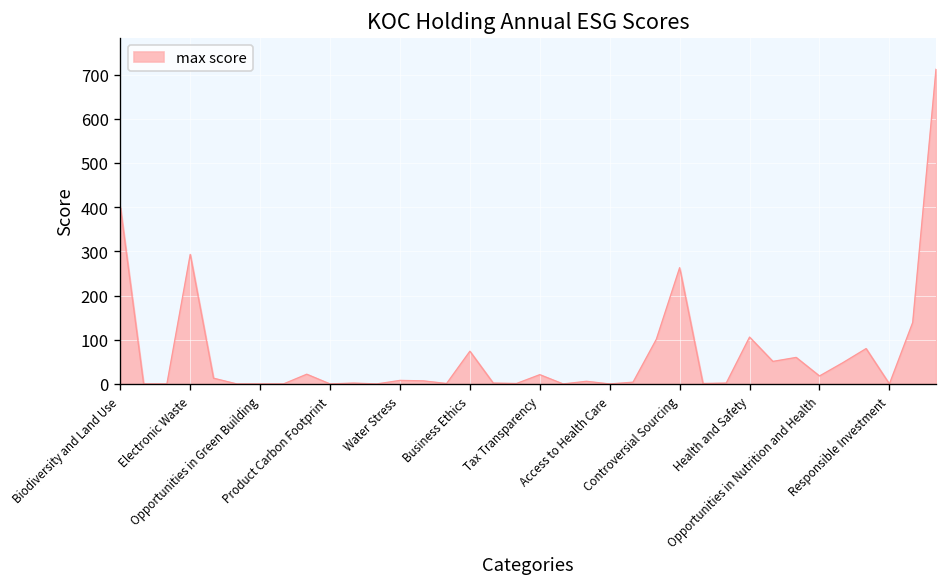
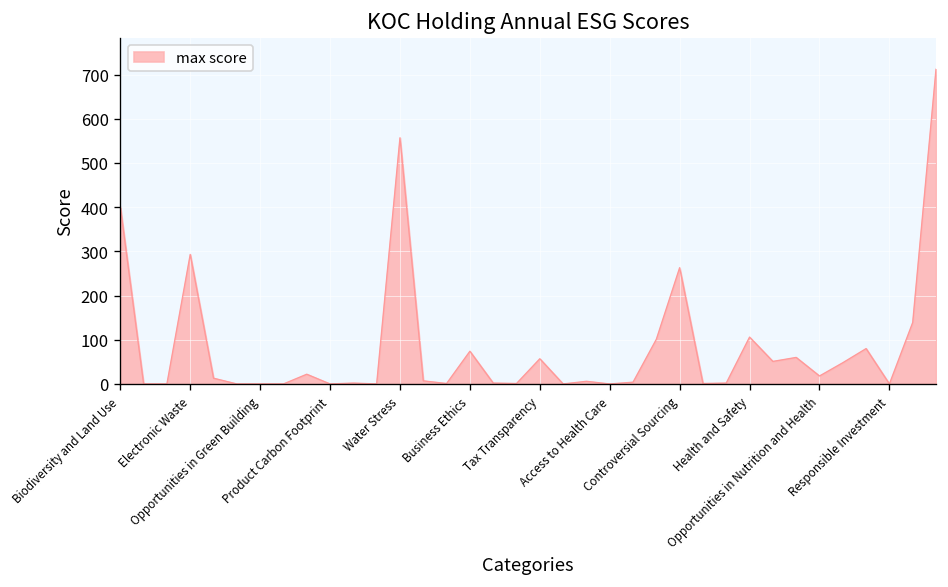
  {
    "Biodiversity and Land Use": 400,
    "Electronic Waste": 290,
    "Opportunities in Green Building": 0,
    "Product Carbon Footprint": 0,
-   "Water Stress": 10,
+   "Water Stress": 560,
    "Business Ethics": 70,
-   "Tax Transparency": 20,
+   "Tax Transparency": 60,
    "Access to Health Care": 0,
    "Controversial Sourcing": 260,
    "Health and Safety": 110,
    "Opportunities in Nutrition and Health": 20,
    "Responsible Investment": 0
  }
